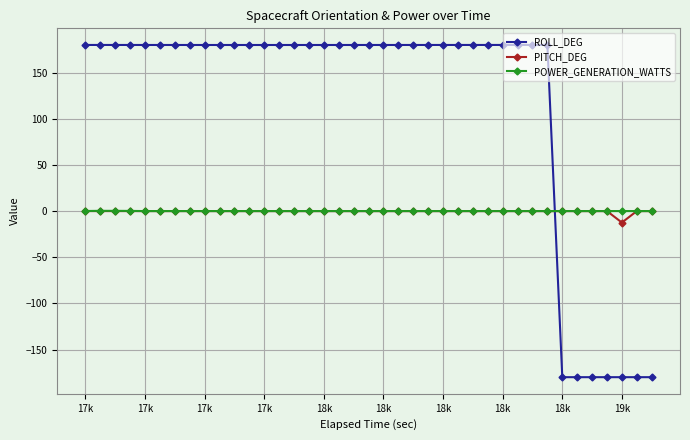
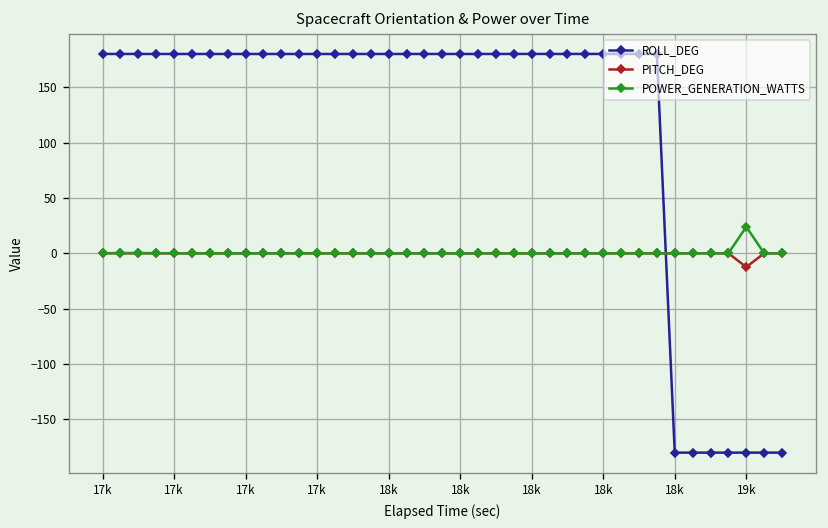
  {
    "ROLL_DEG": {
      "19k": -180
    },
    "PITCH_DEG": {
      "19k": -10
    },
    "POWER_GENERATION_WATTS": {
-     "19k": 0
+     "19k": 20
    }
  }
